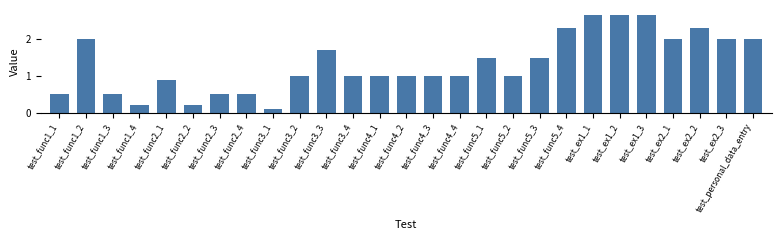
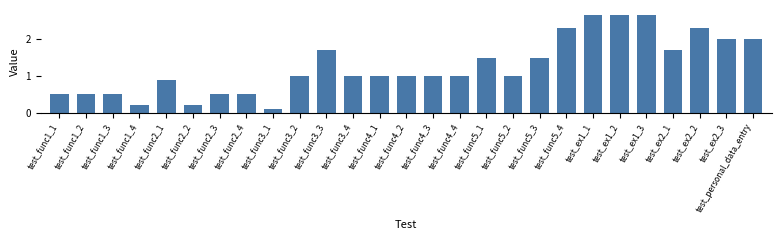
  {
    "test_func1_1": 0.5,
-   "test_func1_2": 2.0,
+   "test_func1_2": 0.5,
    "test_func1_3": 0.5,
    "test_func1_4": 0.2,
    "test_func2_1": 0.9,
    "test_func2_2": 0.2,
    "test_func2_3": 0.5,
    "test_func2_4": 0.5,
    "test_func3_1": 0.1,
    "test_func3_2": 1.0,
    "test_func3_3": 1.7,
    "test_func3_4": 1.0,
    "test_func4_1": 1.0,
    "test_func4_2": 1.0,
    "test_func4_3": 1.0,
    "test_func4_4": 1.0,
    "test_func5_1": 1.5,
    "test_func5_2": 1.0,
    "test_func5_3": 1.5,
    "test_func5_4": 2.3,
    "test_ex1_1": 2.7,
    "test_ex1_2": 2.7,
    "test_ex1_3": 2.7,
-   "test_ex2_1": 2.0,
+   "test_ex2_1": 1.7,
    "test_ex2_2": 2.3,
    "test_ex2_3": 2.0,
    "test_personal_data_entry": 2.0
  }
